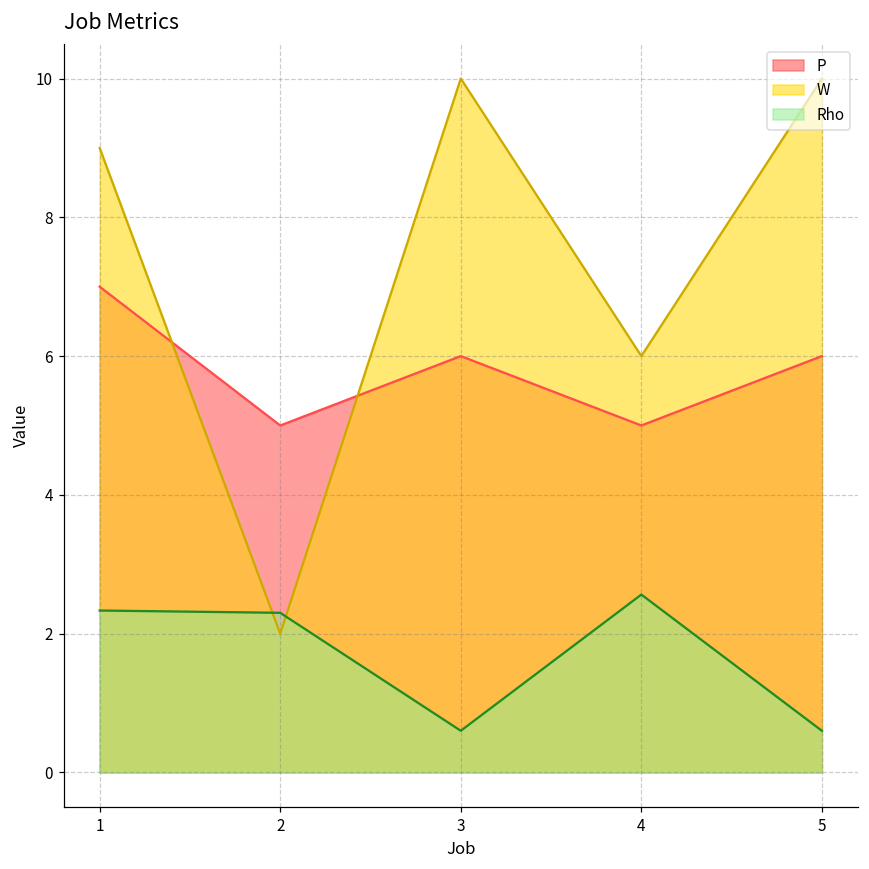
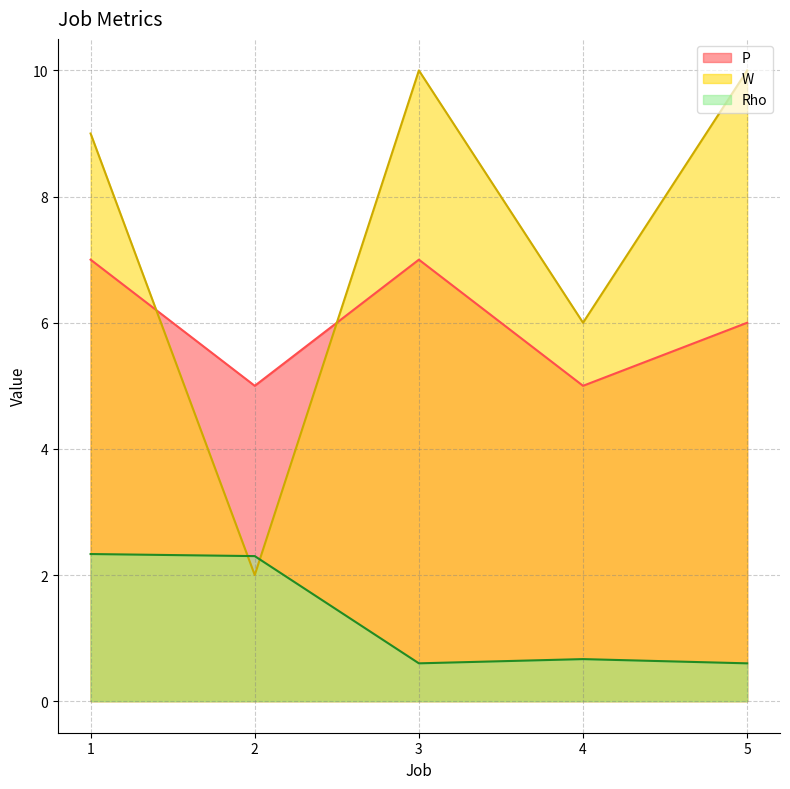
  {
    "P": {
      "1": 7,
      "2": 5,
-     "3": 6,
+     "3": 7,
      "4": 5,
      "5": 6
    },
    "W": {
      "1": 9.0,
      "2": 2.0,
      "3": 10.0,
      "4": 6.0
    },
    "Rho": {
      "1": 2.3,
      "2": 2.3,
      "3": 0.6,
-     "4": 2.6,
+     "4": 0.7,
      "5": 0.6
    }
  }
